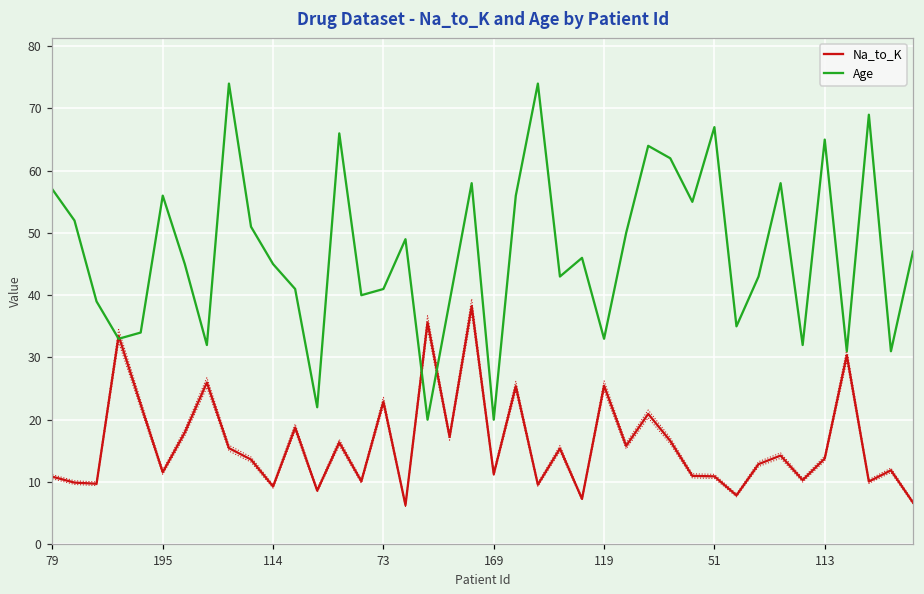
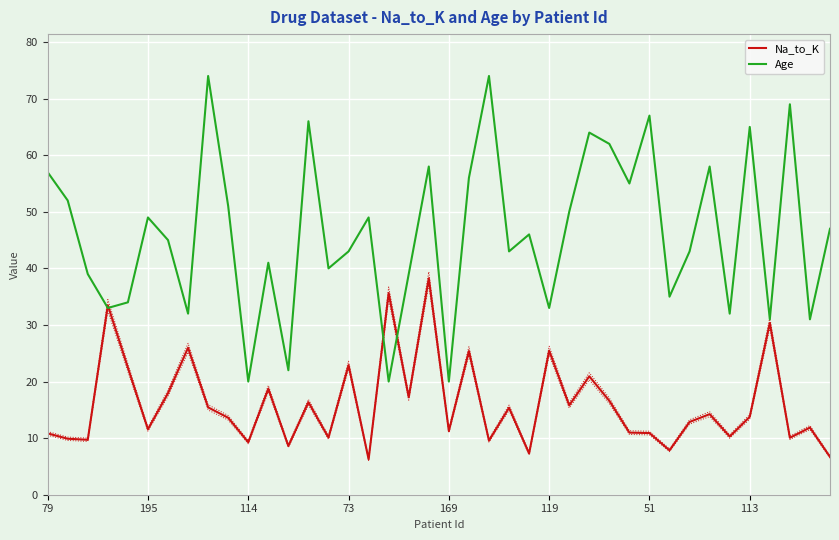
  {
    "Age": {
      "79": 57,
-     "195": 56,
-     "114": 45,
-     "73": 41,
+     "195": 49,
+     "114": 20,
+     "73": 43,
      "169": 20,
      "119": 33,
      "51": 67,
      "113": 65
    }
  }
